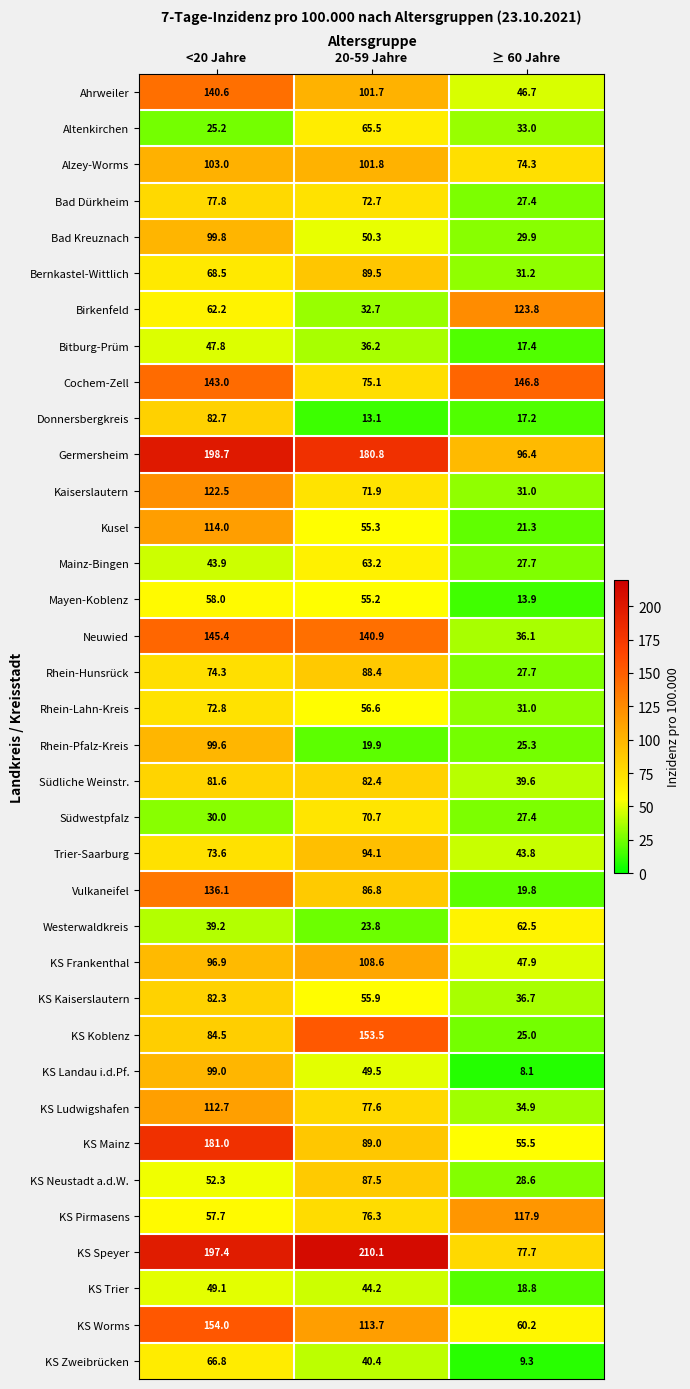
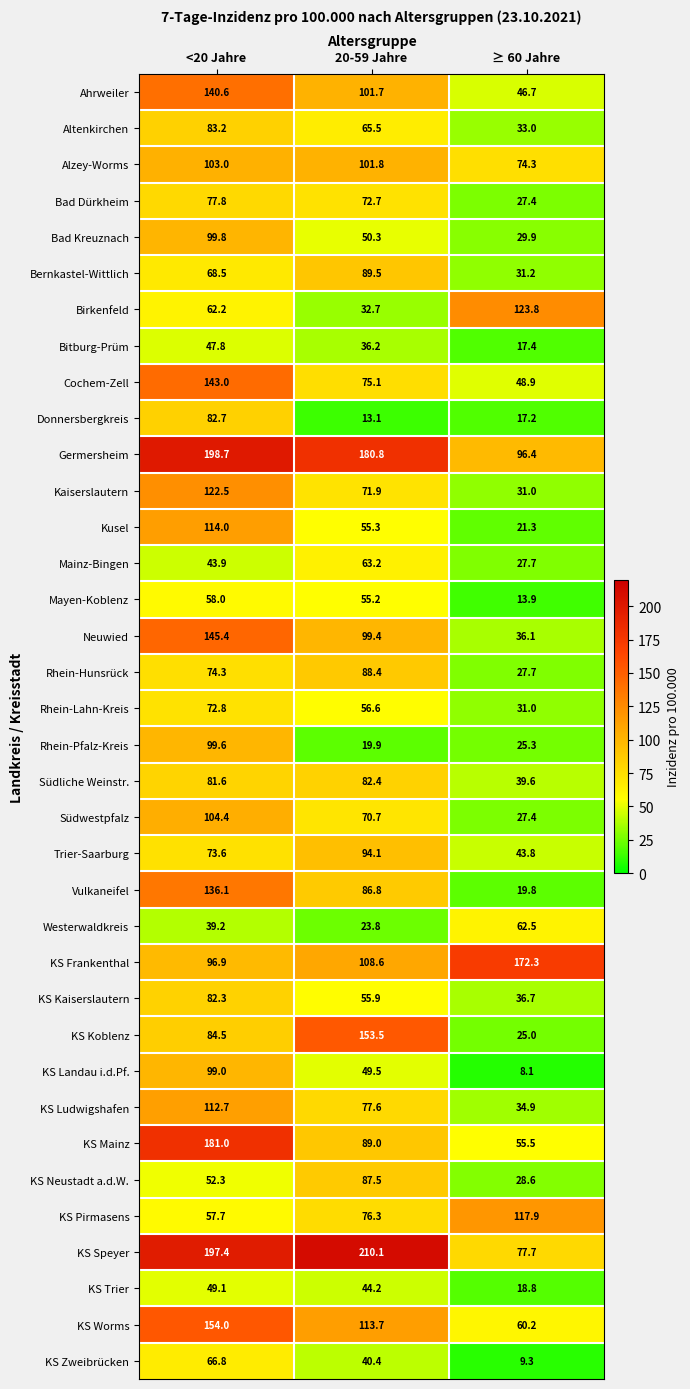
  {
    "Ahrweiler": {
      "<20 Jahre": 140.6,
      "20-59 Jahre": 101.7,
      "≥ 60 Jahre": 46.7
    },
    "Altenkirchen": {
-     "<20 Jahre": 25.2,
+     "<20 Jahre": 83.2,
      "20-59 Jahre": 65.5,
      "≥ 60 Jahre": 33.0
    },
    "Alzey-Worms": {
      "<20 Jahre": 103.0,
      "20-59 Jahre": 101.8,
      "≥ 60 Jahre": 74.3
    },
    "Bad Dürkheim": {
      "<20 Jahre": 77.8,
      "20-59 Jahre": 72.7,
      "≥ 60 Jahre": 27.4
    },
    "Bad Kreuznach": {
      "<20 Jahre": 99.8,
      "20-59 Jahre": 50.3,
      "≥ 60 Jahre": 29.9
    },
    "Bernkastel-Wittlich": {
      "<20 Jahre": 68.5,
      "20-59 Jahre": 89.5,
      "≥ 60 Jahre": 31.2
    },
    "Birkenfeld": {
      "<20 Jahre": 62.2,
      "20-59 Jahre": 32.7,
      "≥ 60 Jahre": 123.8
    },
    "Bitburg-Prüm": {
      "<20 Jahre": 47.8,
      "20-59 Jahre": 36.2,
      "≥ 60 Jahre": 17.4
    },
    "Cochem-Zell": {
      "<20 Jahre": 143.0,
      "20-59 Jahre": 75.1,
-     "≥ 60 Jahre": 146.8
+     "≥ 60 Jahre": 48.9
    },
    "Donnersbergkreis": {
      "<20 Jahre": 82.7,
      "20-59 Jahre": 13.1,
      "≥ 60 Jahre": 17.2
    },
    "Germersheim": {
      "<20 Jahre": 198.7,
      "20-59 Jahre": 180.8,
      "≥ 60 Jahre": 96.4
    },
    "Kaiserslautern": {
      "<20 Jahre": 122.5,
      "20-59 Jahre": 71.9,
      "≥ 60 Jahre": 31.0
    },
    "Kusel": {
      "<20 Jahre": 114.0,
      "20-59 Jahre": 55.3,
      "≥ 60 Jahre": 21.3
    },
    "Mainz-Bingen": {
      "<20 Jahre": 43.9,
      "20-59 Jahre": 63.2,
      "≥ 60 Jahre": 27.7
    },
    "Mayen-Koblenz": {
      "<20 Jahre": 58.0,
      "20-59 Jahre": 55.2,
      "≥ 60 Jahre": 13.9
    },
    "Neuwied": {
      "<20 Jahre": 145.4,
-     "20-59 Jahre": 140.9,
+     "20-59 Jahre": 99.4,
      "≥ 60 Jahre": 36.1
    },
    "Rhein-Hunsrück": {
      "<20 Jahre": 74.3,
      "20-59 Jahre": 88.4,
      "≥ 60 Jahre": 27.7
    },
    "Rhein-Lahn-Kreis": {
      "<20 Jahre": 72.8,
      "20-59 Jahre": 56.6,
      "≥ 60 Jahre": 31.0
    },
    "Rhein-Pfalz-Kreis": {
      "<20 Jahre": 99.6,
      "20-59 Jahre": 19.9,
      "≥ 60 Jahre": 25.3
    },
    "Südliche Weinstr.": {
      "<20 Jahre": 81.6,
      "20-59 Jahre": 82.4,
      "≥ 60 Jahre": 39.6
    },
    "Südwestpfalz": {
-     "<20 Jahre": 30.0,
+     "<20 Jahre": 104.4,
      "20-59 Jahre": 70.7,
      "≥ 60 Jahre": 27.4
    },
    "Trier-Saarburg": {
      "<20 Jahre": 73.6,
      "20-59 Jahre": 94.1,
      "≥ 60 Jahre": 43.8
    },
    "Vulkaneifel": {
      "<20 Jahre": 136.1,
      "20-59 Jahre": 86.8,
      "≥ 60 Jahre": 19.8
    },
    "Westerwaldkreis": {
      "<20 Jahre": 39.2,
      "20-59 Jahre": 23.8,
      "≥ 60 Jahre": 62.5
    },
    "KS Frankenthal": {
      "<20 Jahre": 96.9,
      "20-59 Jahre": 108.6,
-     "≥ 60 Jahre": 47.9
+     "≥ 60 Jahre": 172.3
    },
    "KS Kaiserslautern": {
      "<20 Jahre": 82.3,
      "20-59 Jahre": 55.9,
      "≥ 60 Jahre": 36.7
    },
    "KS Koblenz": {
      "<20 Jahre": 84.5,
      "20-59 Jahre": 153.5,
      "≥ 60 Jahre": 25.0
    },
    "KS Landau i.d.Pf.": {
      "<20 Jahre": 99.0,
      "20-59 Jahre": 49.5,
      "≥ 60 Jahre": 8.1
    },
    "KS Ludwigshafen": {
      "<20 Jahre": 112.7,
      "20-59 Jahre": 77.6,
      "≥ 60 Jahre": 34.9
    },
    "KS Mainz": {
      "<20 Jahre": 181.0,
      "20-59 Jahre": 89.0,
      "≥ 60 Jahre": 55.5
    },
    "KS Neustadt a.d.W.": {
      "<20 Jahre": 52.3,
      "20-59 Jahre": 87.5,
      "≥ 60 Jahre": 28.6
    },
    "KS Pirmasens": {
      "<20 Jahre": 57.7,
      "20-59 Jahre": 76.3,
      "≥ 60 Jahre": 117.9
    },
    "KS Speyer": {
      "<20 Jahre": 197.4,
      "20-59 Jahre": 210.1,
      "≥ 60 Jahre": 77.7
    },
    "KS Trier": {
      "<20 Jahre": 49.1,
      "20-59 Jahre": 44.2,
      "≥ 60 Jahre": 18.8
    },
    "KS Worms": {
      "<20 Jahre": 154.0,
      "20-59 Jahre": 113.7,
      "≥ 60 Jahre": 60.2
    },
    "KS Zweibrücken": {
      "<20 Jahre": 66.8,
      "20-59 Jahre": 40.4,
      "≥ 60 Jahre": 9.3
    }
  }
